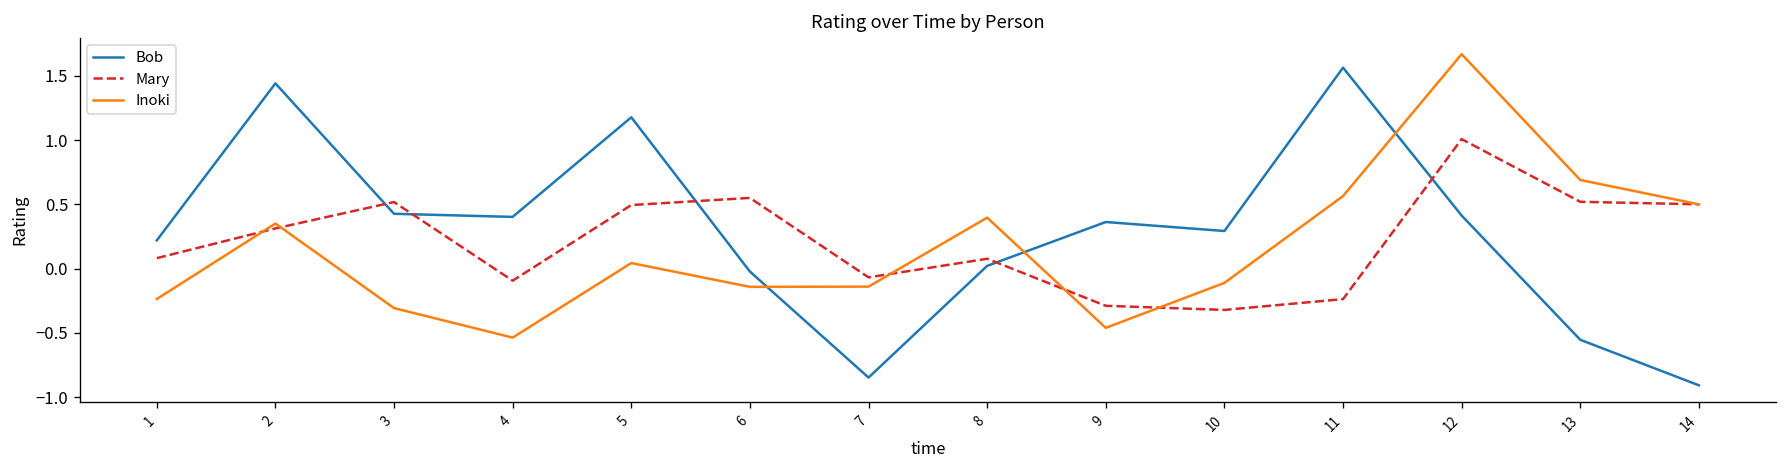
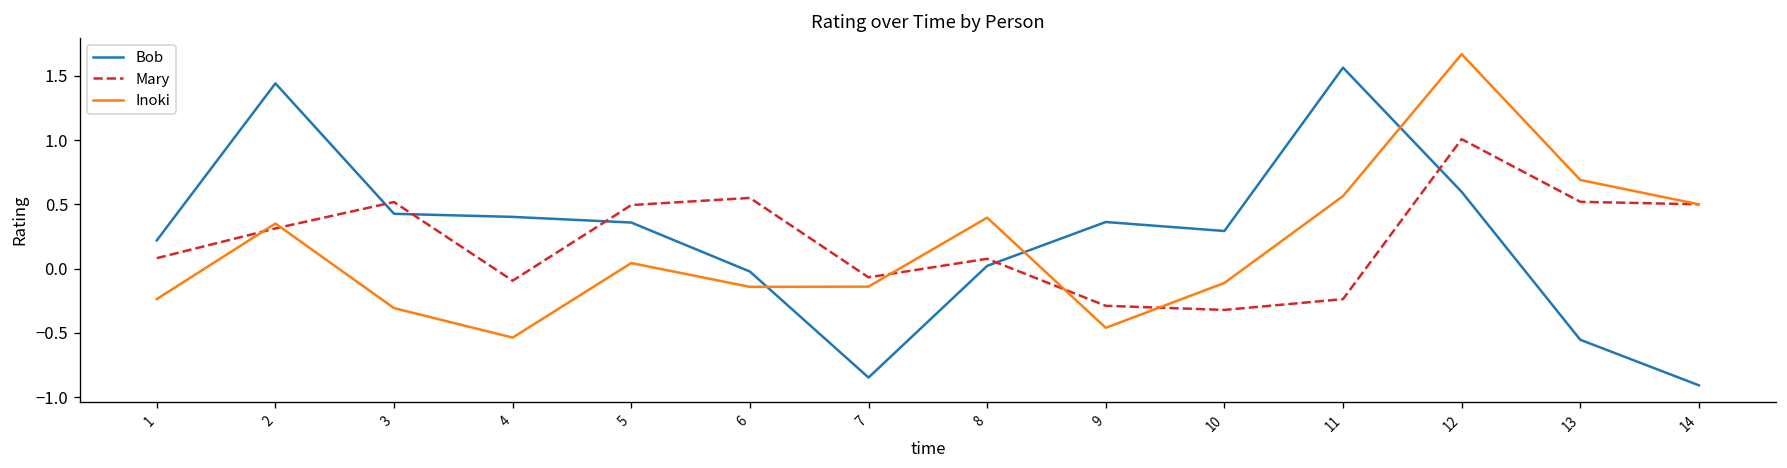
  {
    "Bob": {
      "1": 0.22,
      "2": 1.44,
      "3": 0.43,
      "4": 0.40,
-     "5": 1.18,
+     "5": 0.36,
      "6": -0.02,
      "7": -0.85,
      "8": 0.02,
      "9": 0.36,
      "10": 0.29,
      "11": 1.56,
-     "12": 0.41,
+     "12": 0.60,
      "13": -0.55,
      "14": -0.91
    },
    "Mary": {
      "1": 0.08,
      "2": 0.31,
      "3": 0.52,
      "4": -0.09,
      "5": 0.49,
      "6": 0.55,
      "7": -0.07,
      "8": 0.08,
      "9": -0.29,
      "10": -0.32,
      "11": -0.24,
      "12": 1.01,
      "13": 0.52
    },
    "Inoki": {
      "1": -0.24,
      "2": 0.35,
      "3": -0.31,
      "4": -0.54,
      "5": 0.04,
      "6": -0.14,
      "7": -0.14,
      "8": 0.40,
      "9": -0.46,
      "10": -0.11,
      "11": 0.56,
      "12": 1.67,
      "13": 0.69
    }
  }
